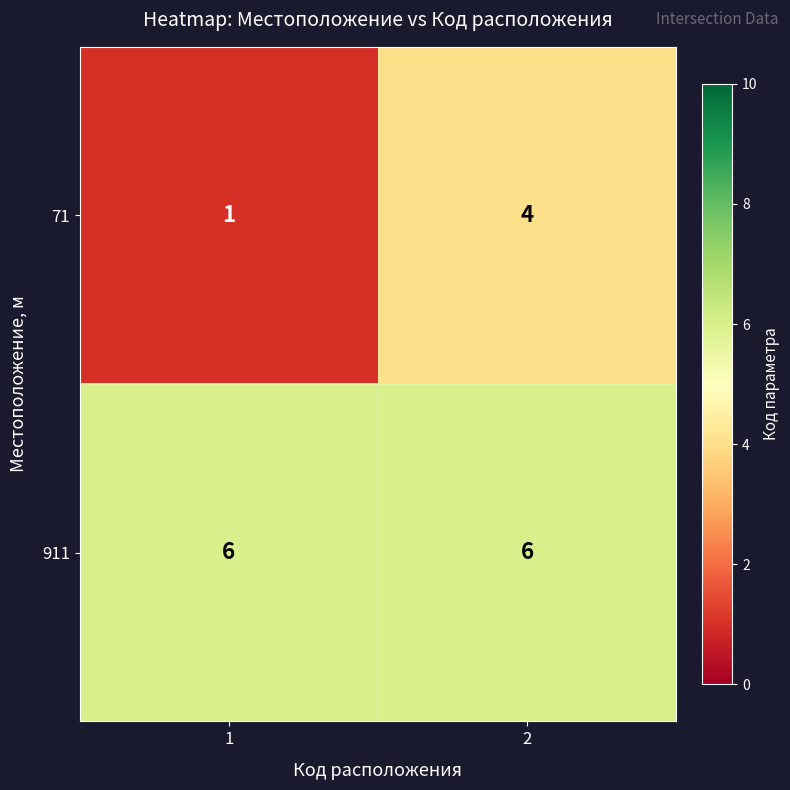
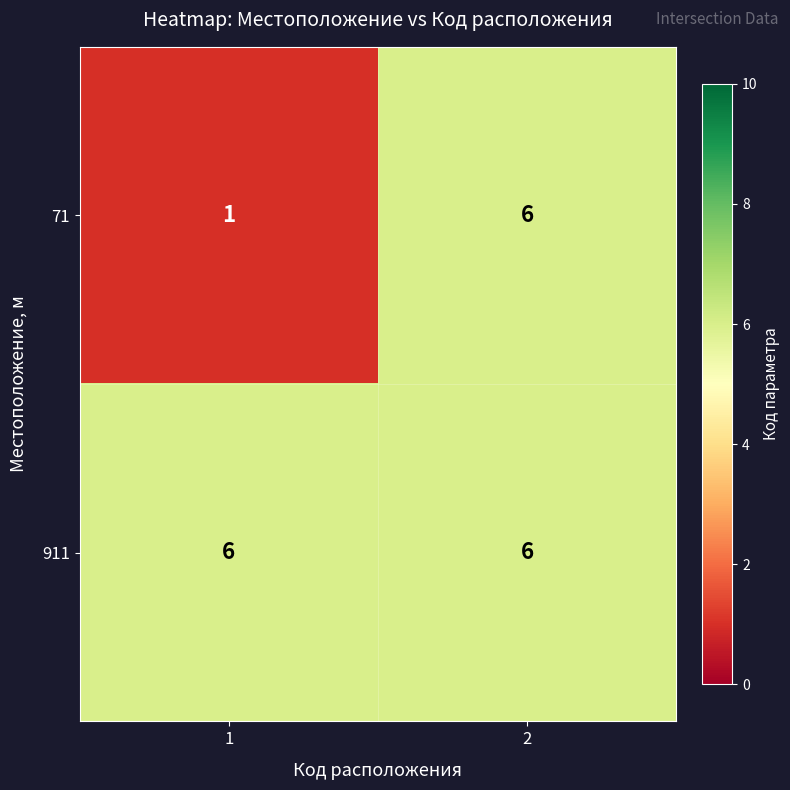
  {
    "71": {
      "1": 1,
-     "2": 4
+     "2": 6
    },
    "911": {
      "1": 6,
      "2": 6
    }
  }
